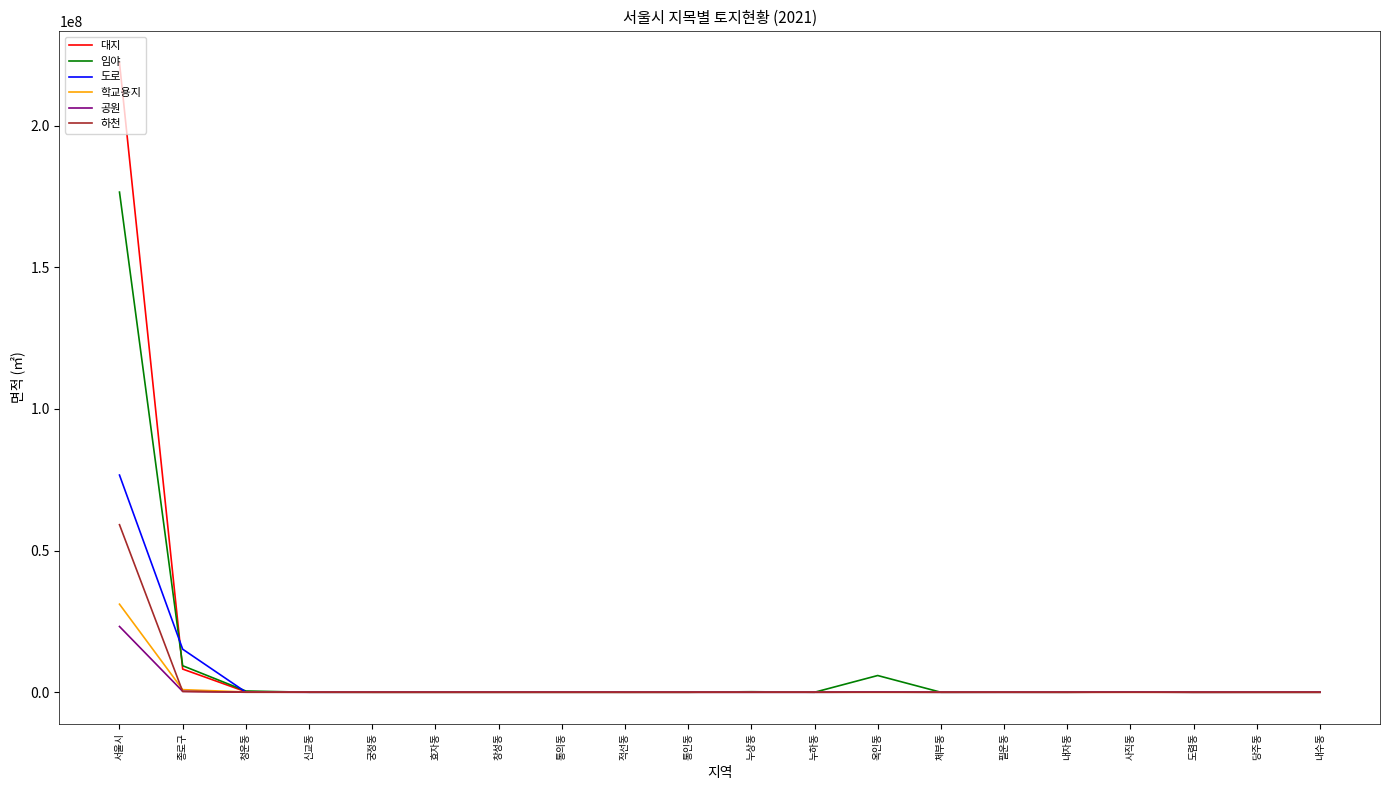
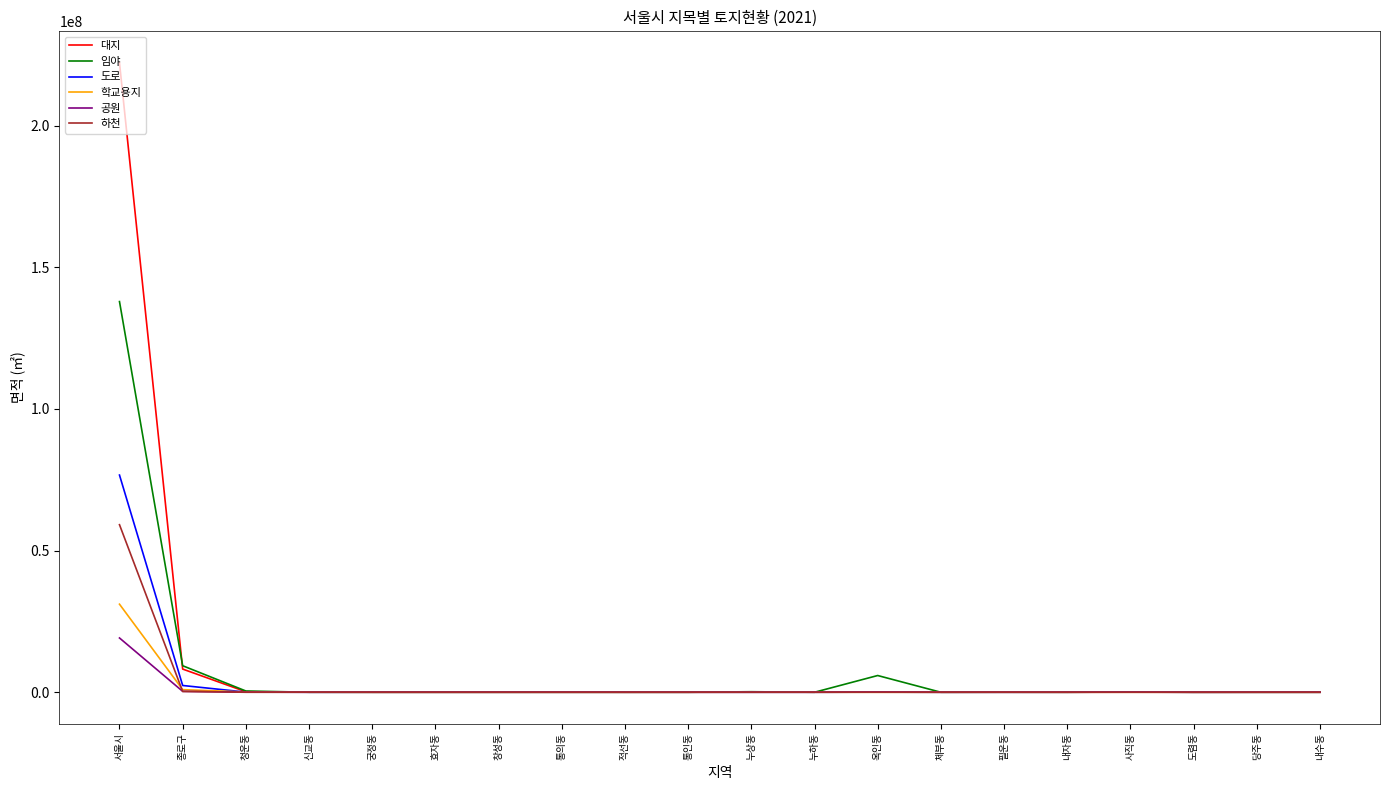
  {
    "대지": {
      "종로구": 8000000
    },
    "임야": {
-     "서울시": 177000000,
+     "서울시": 138000000,
      "종로구": 9000000,
      "옥인동": 6000000
    },
    "도로": {
      "서울시": 77000000,
-     "종로구": 15000000
+     "종로구": 2000000
    },
    "학교용지": {
      "서울시": 31000000
    },
    "공원": {
-     "서울시": 23000000
+     "서울시": 19000000
    },
    "하천": {
      "서울시": 59000000
    }
  }
